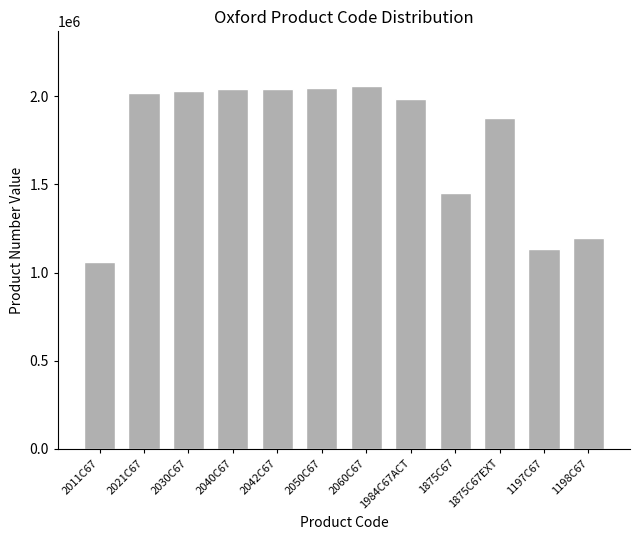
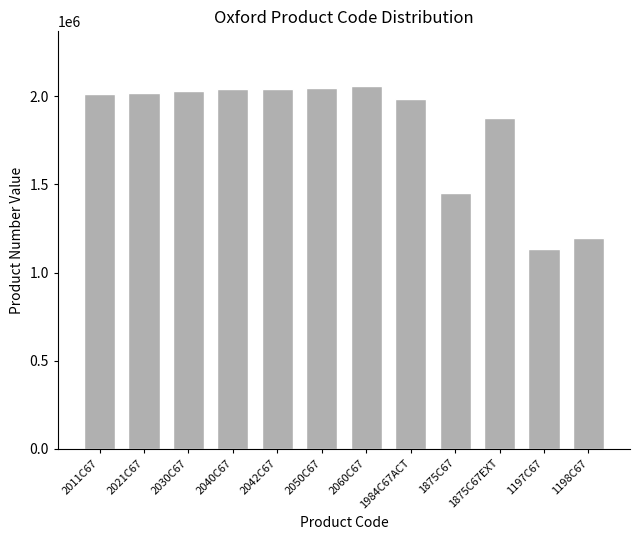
  {
-   "2011C67": 1060000,
+   "2011C67": 2010000,
    "2021C67": 2020000,
    "2030C67": 2030000,
    "2040C67": 2040000,
    "2042C67": 2040000,
    "2050C67": 2050000,
    "2060C67": 2060000,
    "1984C67ACT": 1980000,
    "1875C67": 1450000,
    "1875C67EXT": 1880000,
    "1197C67": 1130000,
    "1198C67": 1200000
  }
